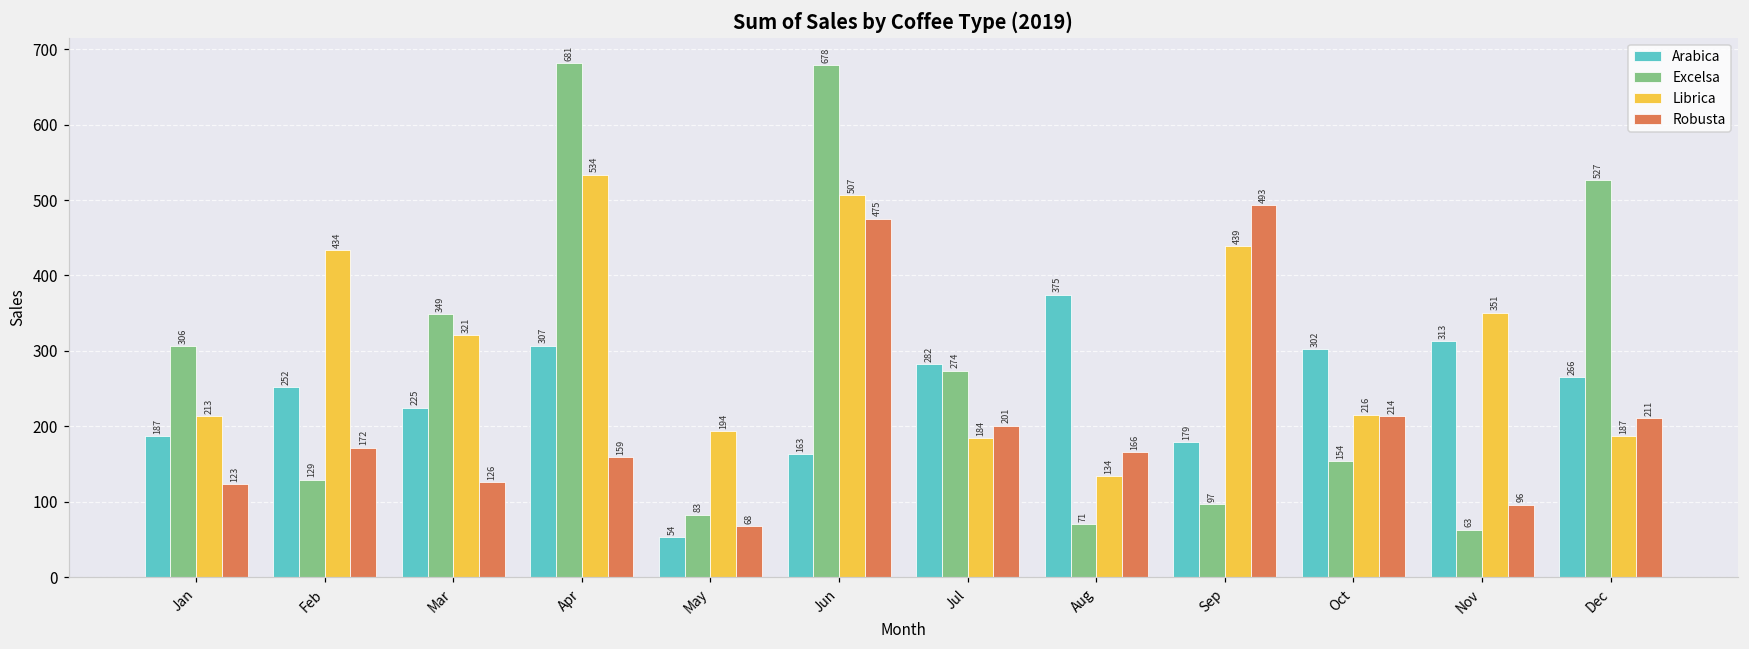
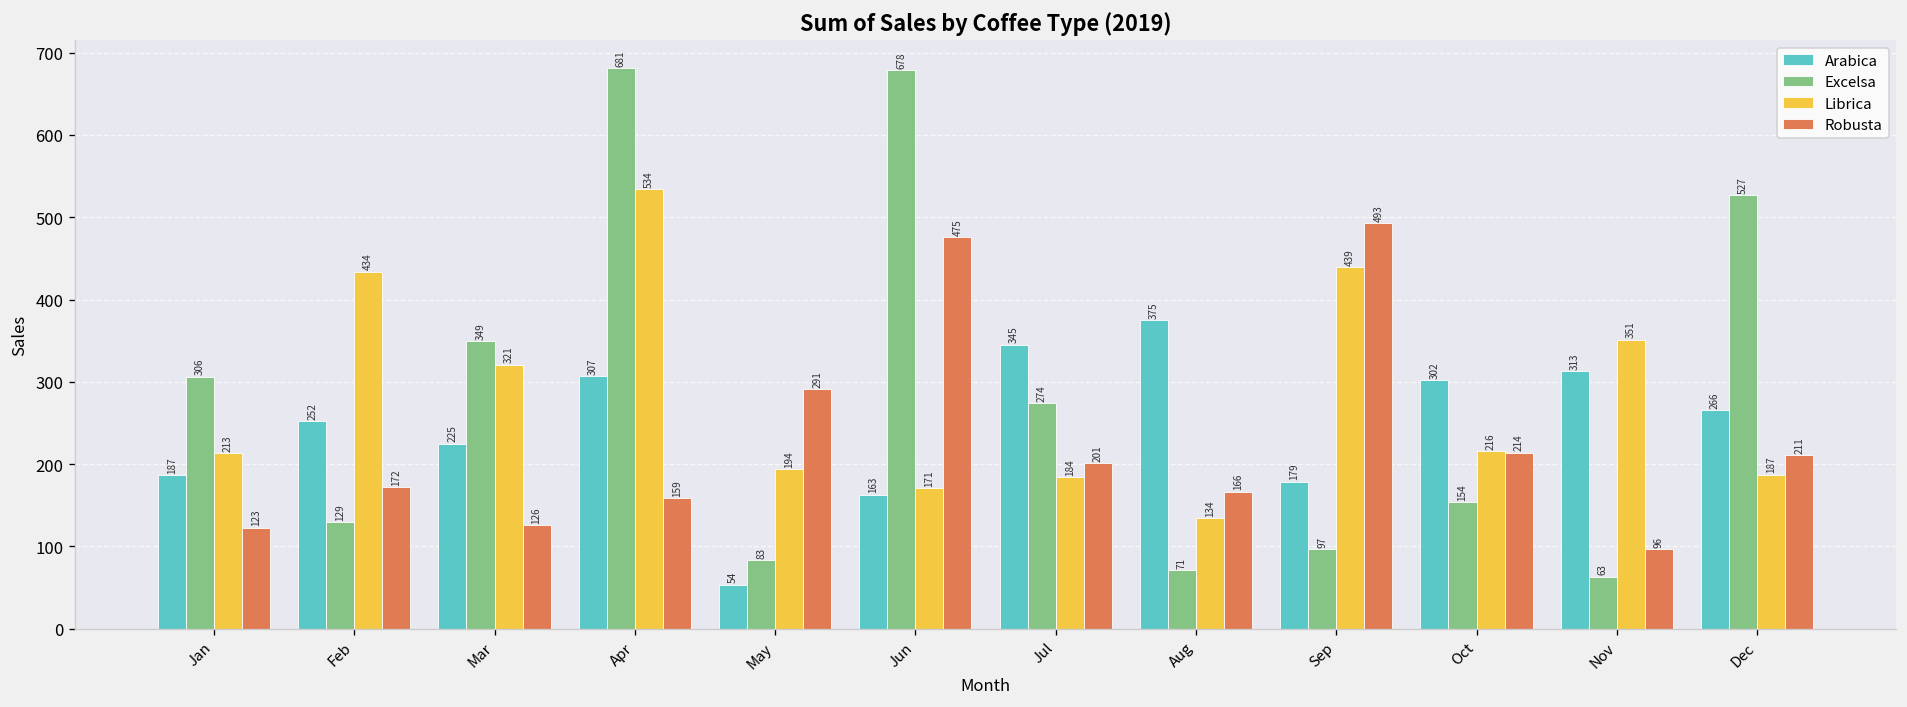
  {
    "Arabica": {
      "Jan": 187,
      "Feb": 252,
      "Mar": 225,
      "Apr": 307,
      "May": 54,
      "Jun": 163,
-     "Jul": 282,
+     "Jul": 345,
      "Aug": 375,
      "Sep": 179,
      "Oct": 302,
      "Nov": 313,
      "Dec": 266
    },
    "Excelsa": {
      "Jan": 306,
      "Feb": 129,
      "Mar": 349,
      "Apr": 681,
      "May": 83,
      "Jun": 678,
      "Jul": 274,
      "Aug": 71,
      "Sep": 97,
      "Oct": 154,
      "Nov": 63,
      "Dec": 527
    },
    "Librica": {
      "Jan": 213,
      "Feb": 434,
      "Mar": 321,
      "Apr": 534,
      "May": 194,
-     "Jun": 507,
+     "Jun": 171,
      "Jul": 184,
      "Aug": 134,
      "Sep": 439,
      "Oct": 216,
      "Nov": 351,
      "Dec": 187
    },
    "Robusta": {
      "Jan": 123,
      "Feb": 172,
      "Mar": 126,
      "Apr": 159,
-     "May": 68,
+     "May": 291,
      "Jun": 475,
      "Jul": 201,
      "Aug": 166,
      "Sep": 493,
      "Oct": 214,
      "Nov": 96,
      "Dec": 211
    }
  }
